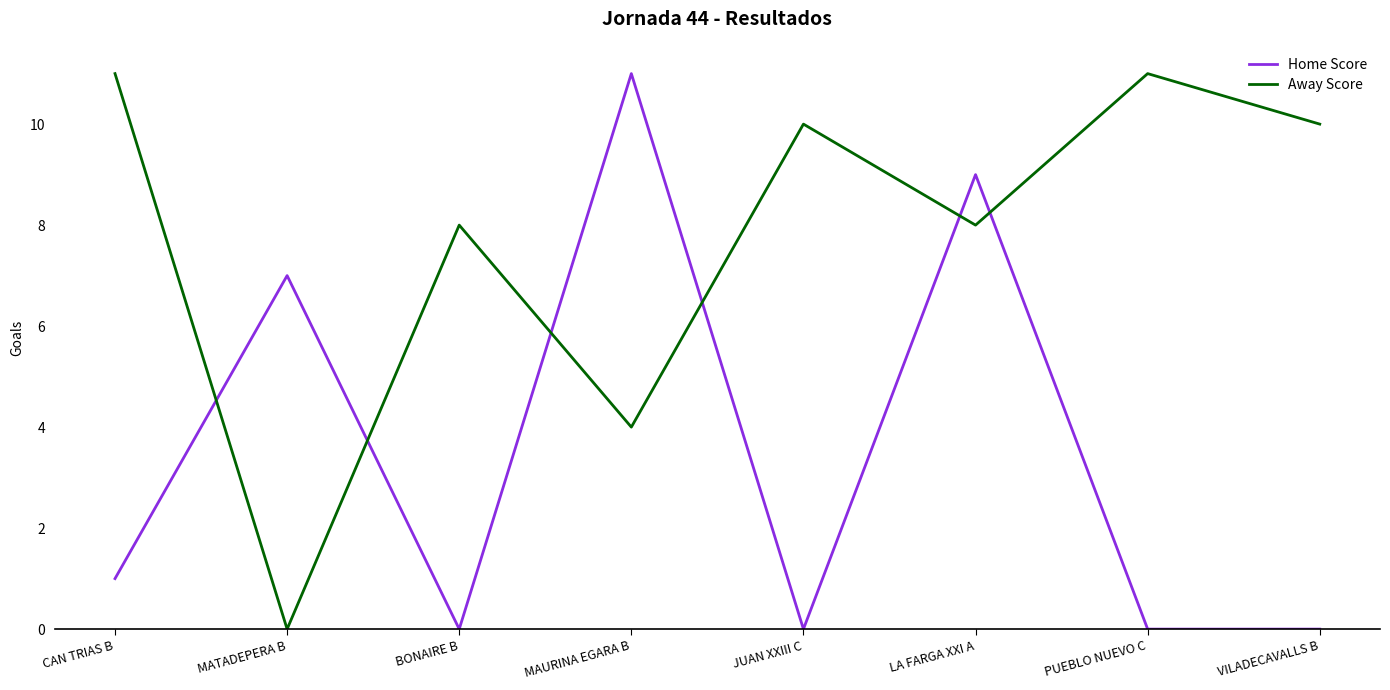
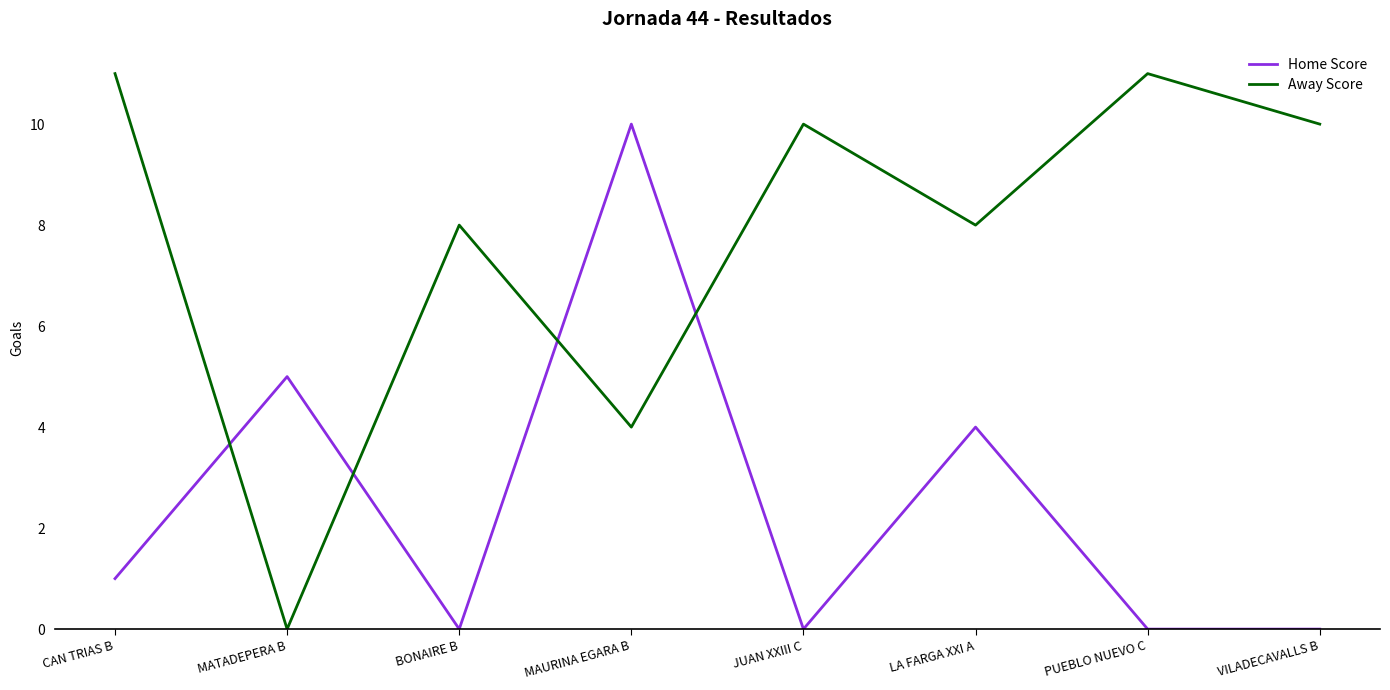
  {
    "Home Score": {
      "CAN TRIAS B": 1,
-     "MATADEPERA B": 7,
+     "MATADEPERA B": 5,
      "BONAIRE B": 0,
-     "MAURINA EGARA B": 11,
+     "MAURINA EGARA B": 10,
      "JUAN XXIII C": 0,
-     "LA FARGA XXI A": 9,
+     "LA FARGA XXI A": 4,
      "PUEBLO NUEVO C": 0,
      "VILADECAVALLS B": 0
    },
    "Away Score": {
      "CAN TRIAS B": 11,
      "MATADEPERA B": 0,
      "BONAIRE B": 8,
      "MAURINA EGARA B": 4,
      "JUAN XXIII C": 10,
      "LA FARGA XXI A": 8,
      "PUEBLO NUEVO C": 11,
      "VILADECAVALLS B": 10
    }
  }
